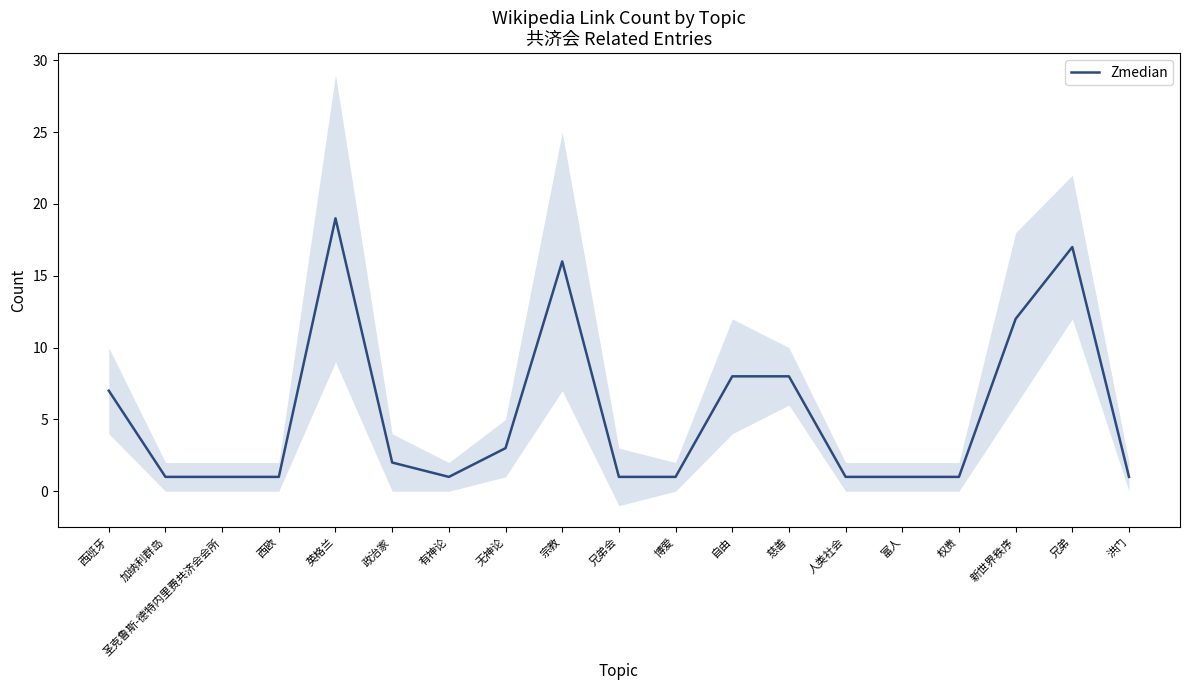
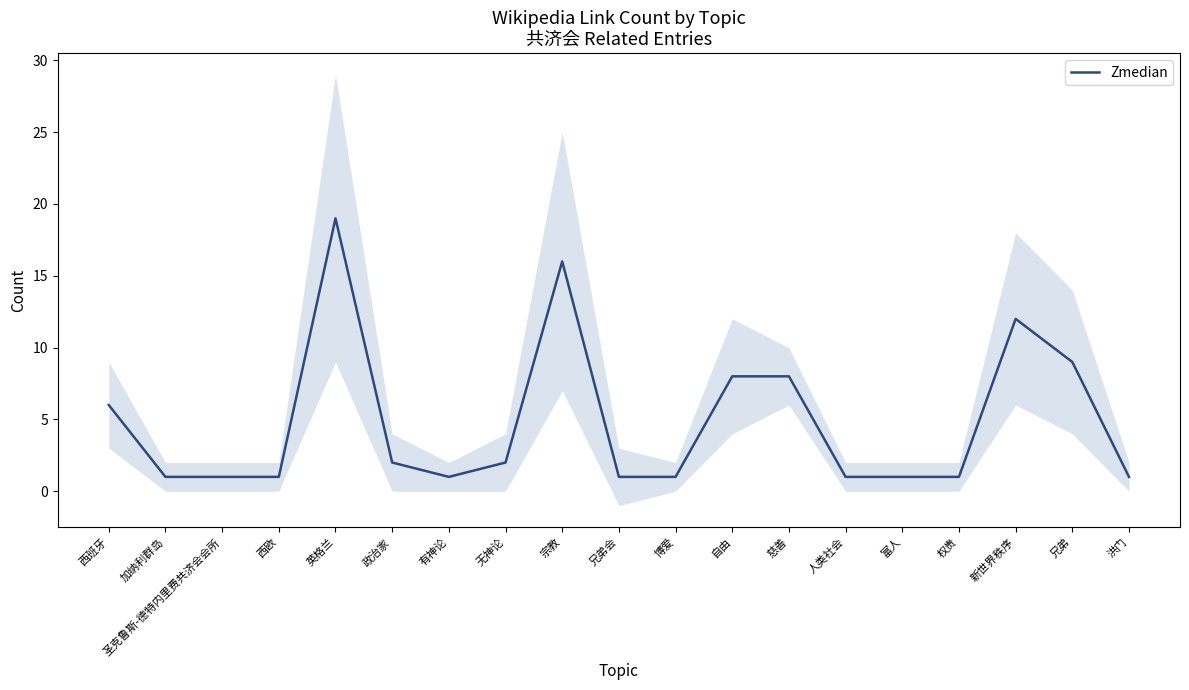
  {
    "Zmedian": {
-     "西班牙": 7,
+     "西班牙": 6,
      "加纳利群岛": 1,
      "圣克鲁斯-德特内里费共济会会所": 1,
      "西欧": 1,
      "英格兰": 19,
      "政治家": 2,
      "有神论": 1,
-     "无神论": 3,
+     "无神论": 2,
      "宗教": 16,
      "兄弟会": 1,
      "博爱": 1,
      "自由": 8,
      "慈善": 8,
      "人类社会": 1,
      "富人": 1,
      "权贵": 1,
      "新世界秩序": 12,
-     "兄弟": 17,
+     "兄弟": 9,
      "洪门": 1
    }
  }
